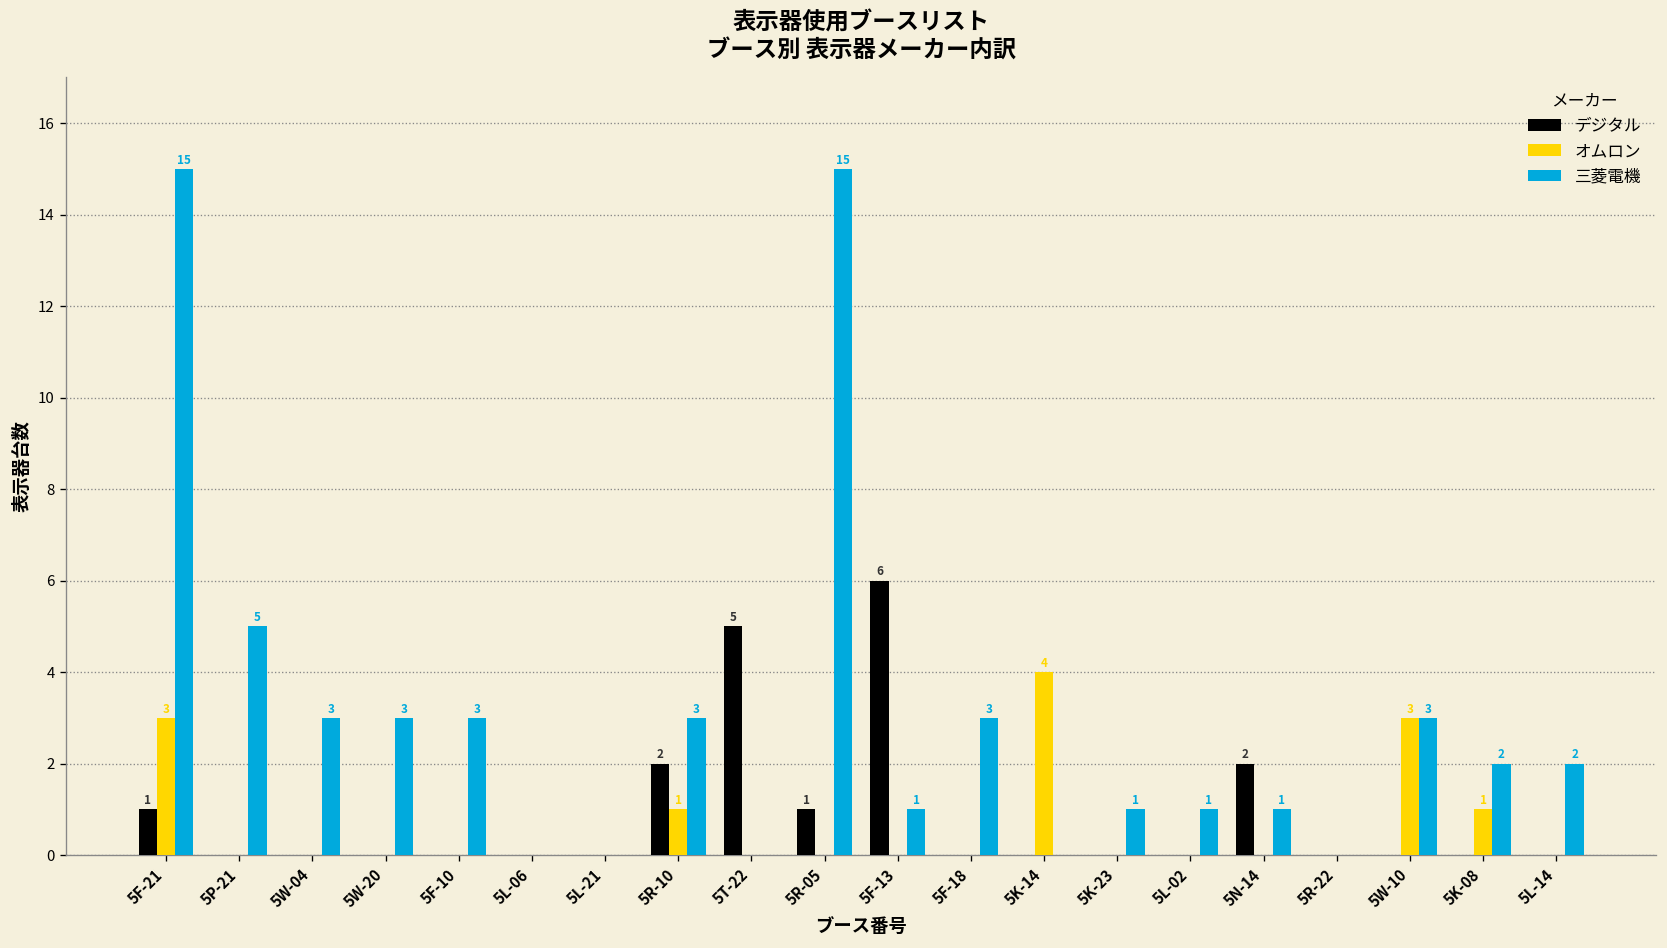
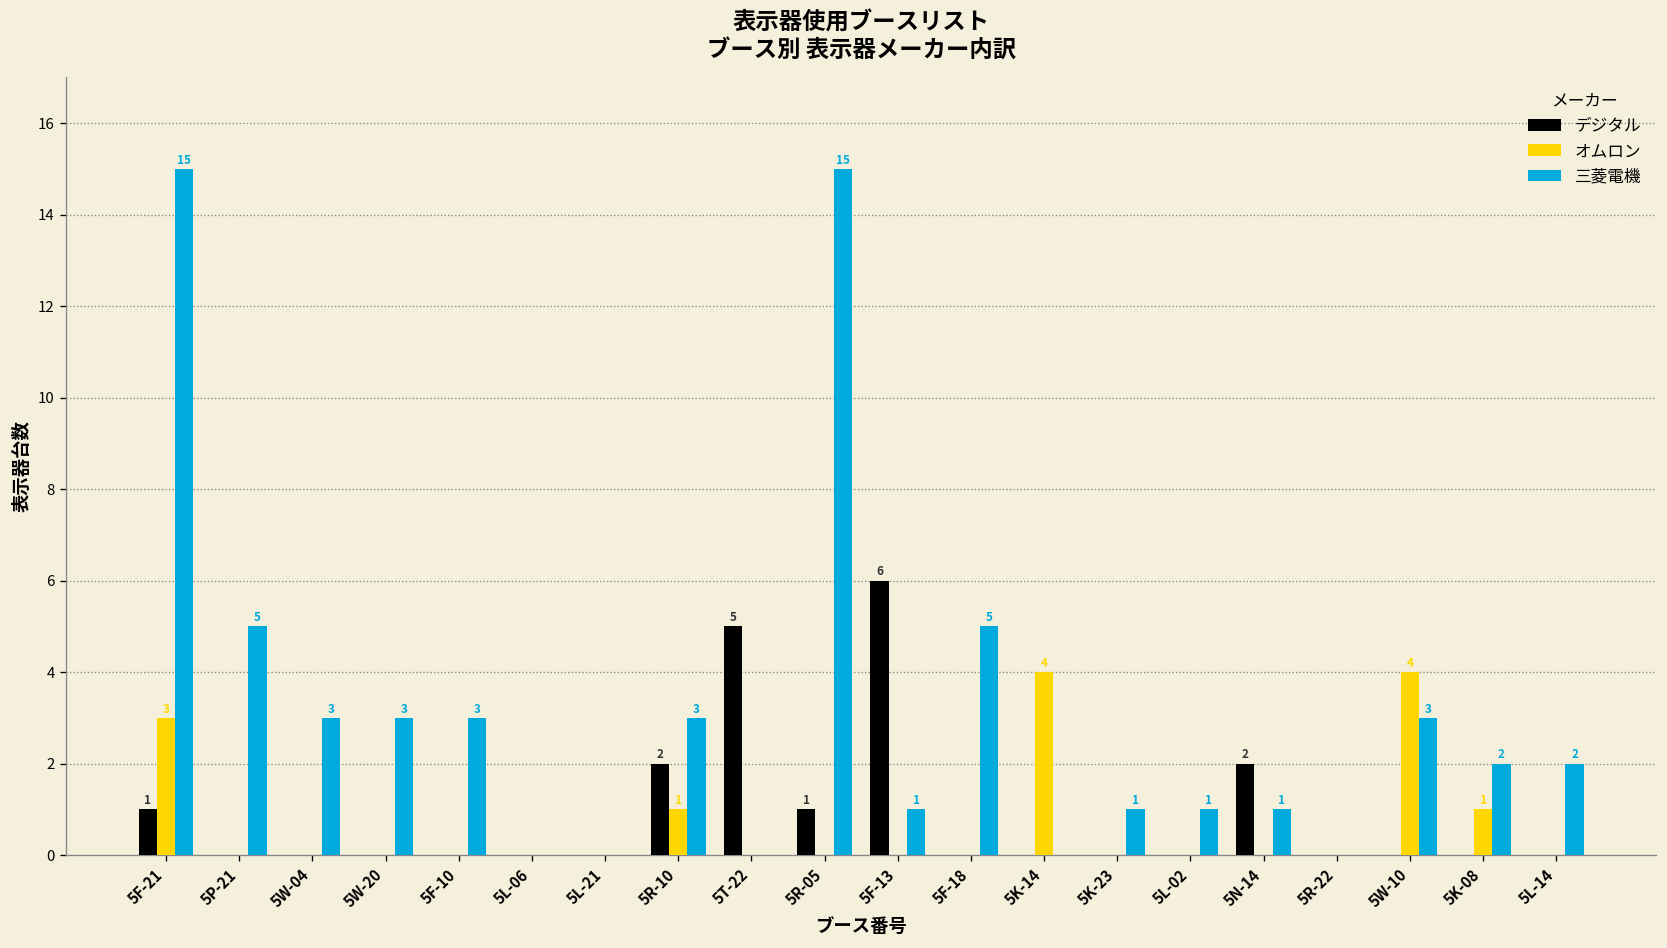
  {
    "デジタル": {
      "5F-21": 1,
      "5R-10": 2,
      "5T-22": 5,
      "5R-05": 1,
      "5F-13": 6,
      "5N-14": 2
    },
    "オムロン": {
      "5F-21": 3,
      "5R-10": 1,
      "5K-14": 4,
-     "5W-10": 3,
+     "5W-10": 4,
      "5K-08": 1
    },
    "三菱電機": {
      "5F-21": 15,
      "5P-21": 5,
      "5W-04": 3,
      "5W-20": 3,
      "5F-10": 3,
      "5R-10": 3,
      "5R-05": 15,
      "5F-13": 1,
-     "5F-18": 3,
+     "5F-18": 5,
      "5K-23": 1,
      "5L-02": 1,
      "5N-14": 1,
      "5W-10": 3,
      "5K-08": 2,
      "5L-14": 2
    }
  }
